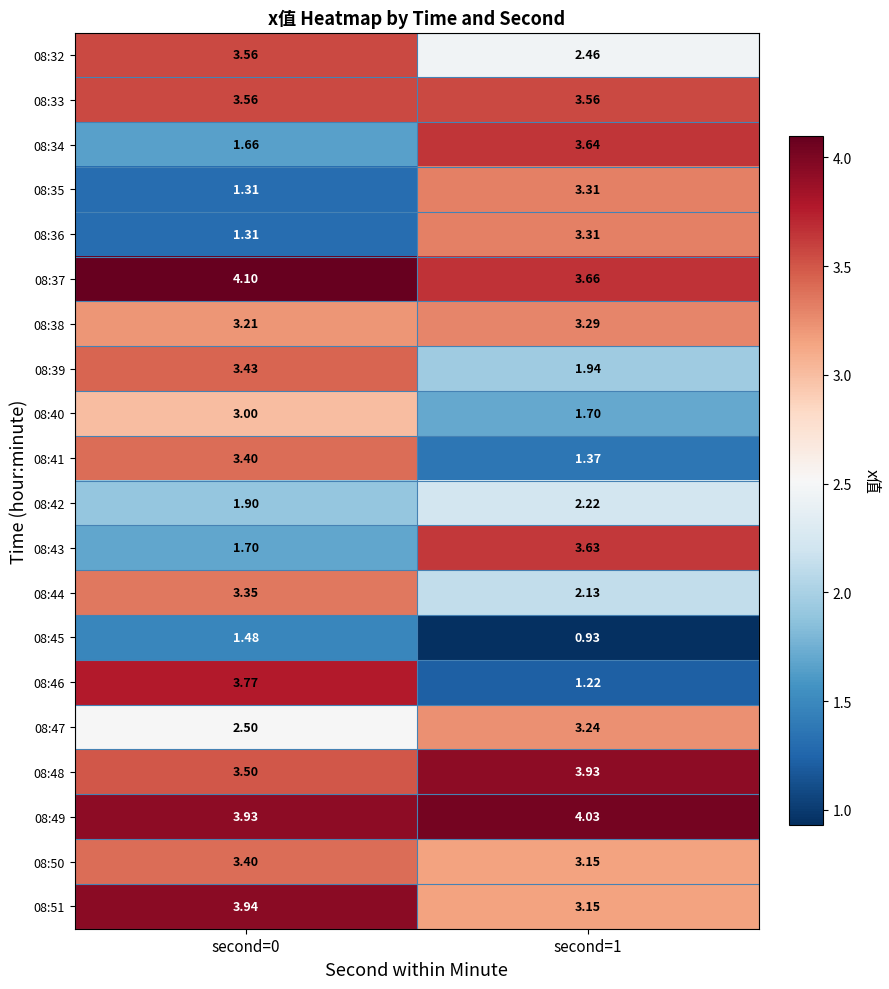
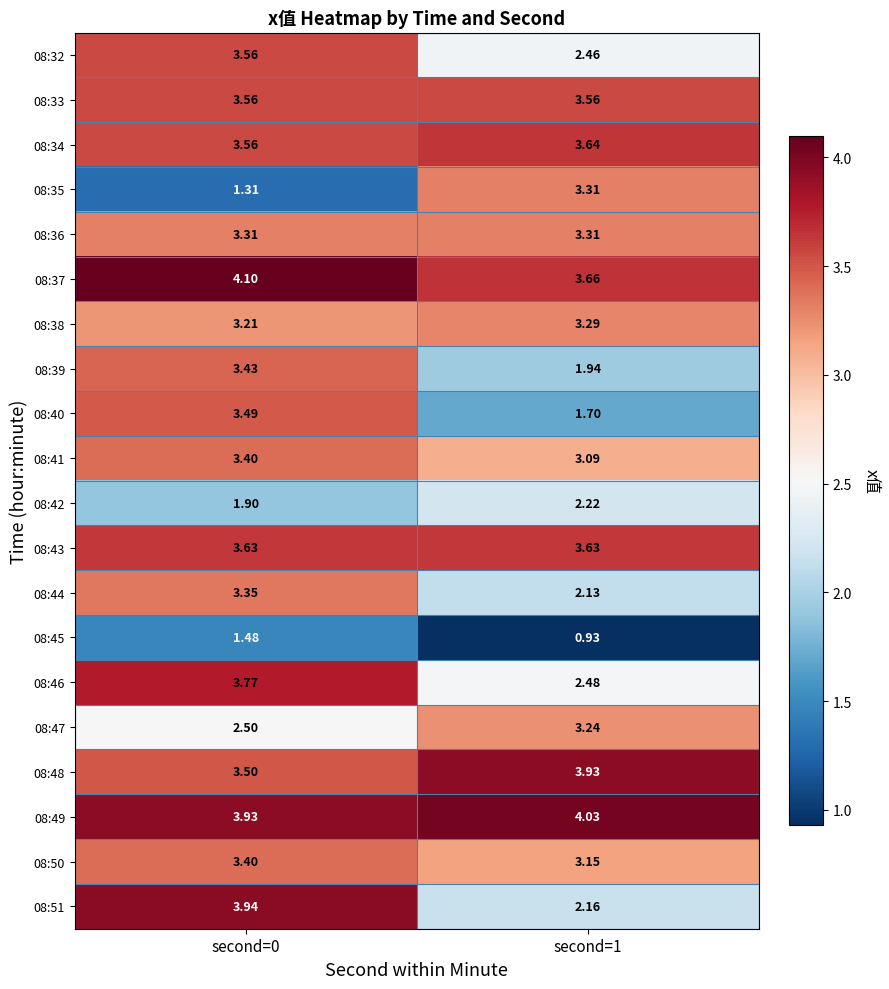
  {
    "08:32": {
      "second=0": 3.56,
      "second=1": 2.46
    },
    "08:33": {
      "second=0": 3.56,
      "second=1": 3.56
    },
    "08:34": {
-     "second=0": 1.66,
+     "second=0": 3.56,
      "second=1": 3.64
    },
    "08:35": {
      "second=0": 1.31,
      "second=1": 3.31
    },
    "08:36": {
-     "second=0": 1.31,
+     "second=0": 3.31,
      "second=1": 3.31
    },
    "08:37": {
      "second=0": 4.10,
      "second=1": 3.66
    },
    "08:38": {
      "second=0": 3.21,
      "second=1": 3.29
    },
    "08:39": {
      "second=0": 3.43,
      "second=1": 1.94
    },
    "08:40": {
-     "second=0": 3.00,
+     "second=0": 3.49,
      "second=1": 1.70
    },
    "08:41": {
      "second=0": 3.40,
-     "second=1": 1.37
+     "second=1": 3.09
    },
    "08:42": {
      "second=0": 1.90,
      "second=1": 2.22
    },
    "08:43": {
-     "second=0": 1.70,
+     "second=0": 3.63,
      "second=1": 3.63
    },
    "08:44": {
      "second=0": 3.35,
      "second=1": 2.13
    },
    "08:45": {
      "second=0": 1.48,
      "second=1": 0.93
    },
    "08:46": {
      "second=0": 3.77,
-     "second=1": 1.22
+     "second=1": 2.48
    },
    "08:47": {
      "second=0": 2.50,
      "second=1": 3.24
    },
    "08:48": {
      "second=0": 3.50,
      "second=1": 3.93
    },
    "08:49": {
      "second=0": 3.93,
      "second=1": 4.03
    },
    "08:50": {
      "second=0": 3.40,
      "second=1": 3.15
    },
    "08:51": {
      "second=0": 3.94,
-     "second=1": 3.15
+     "second=1": 2.16
    }
  }
